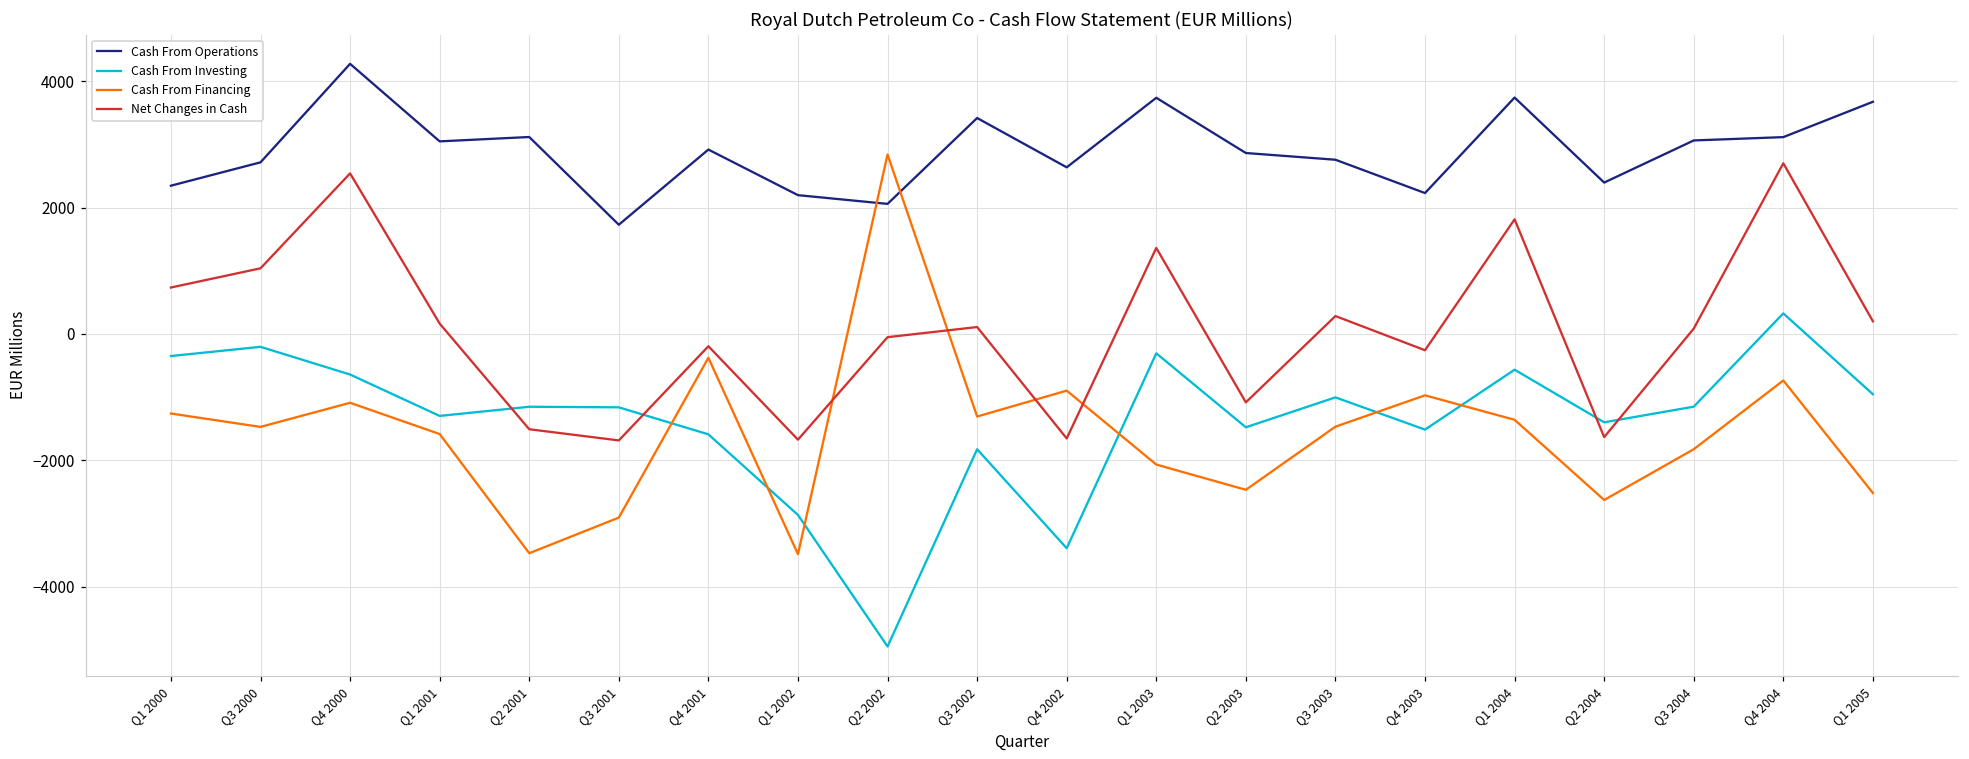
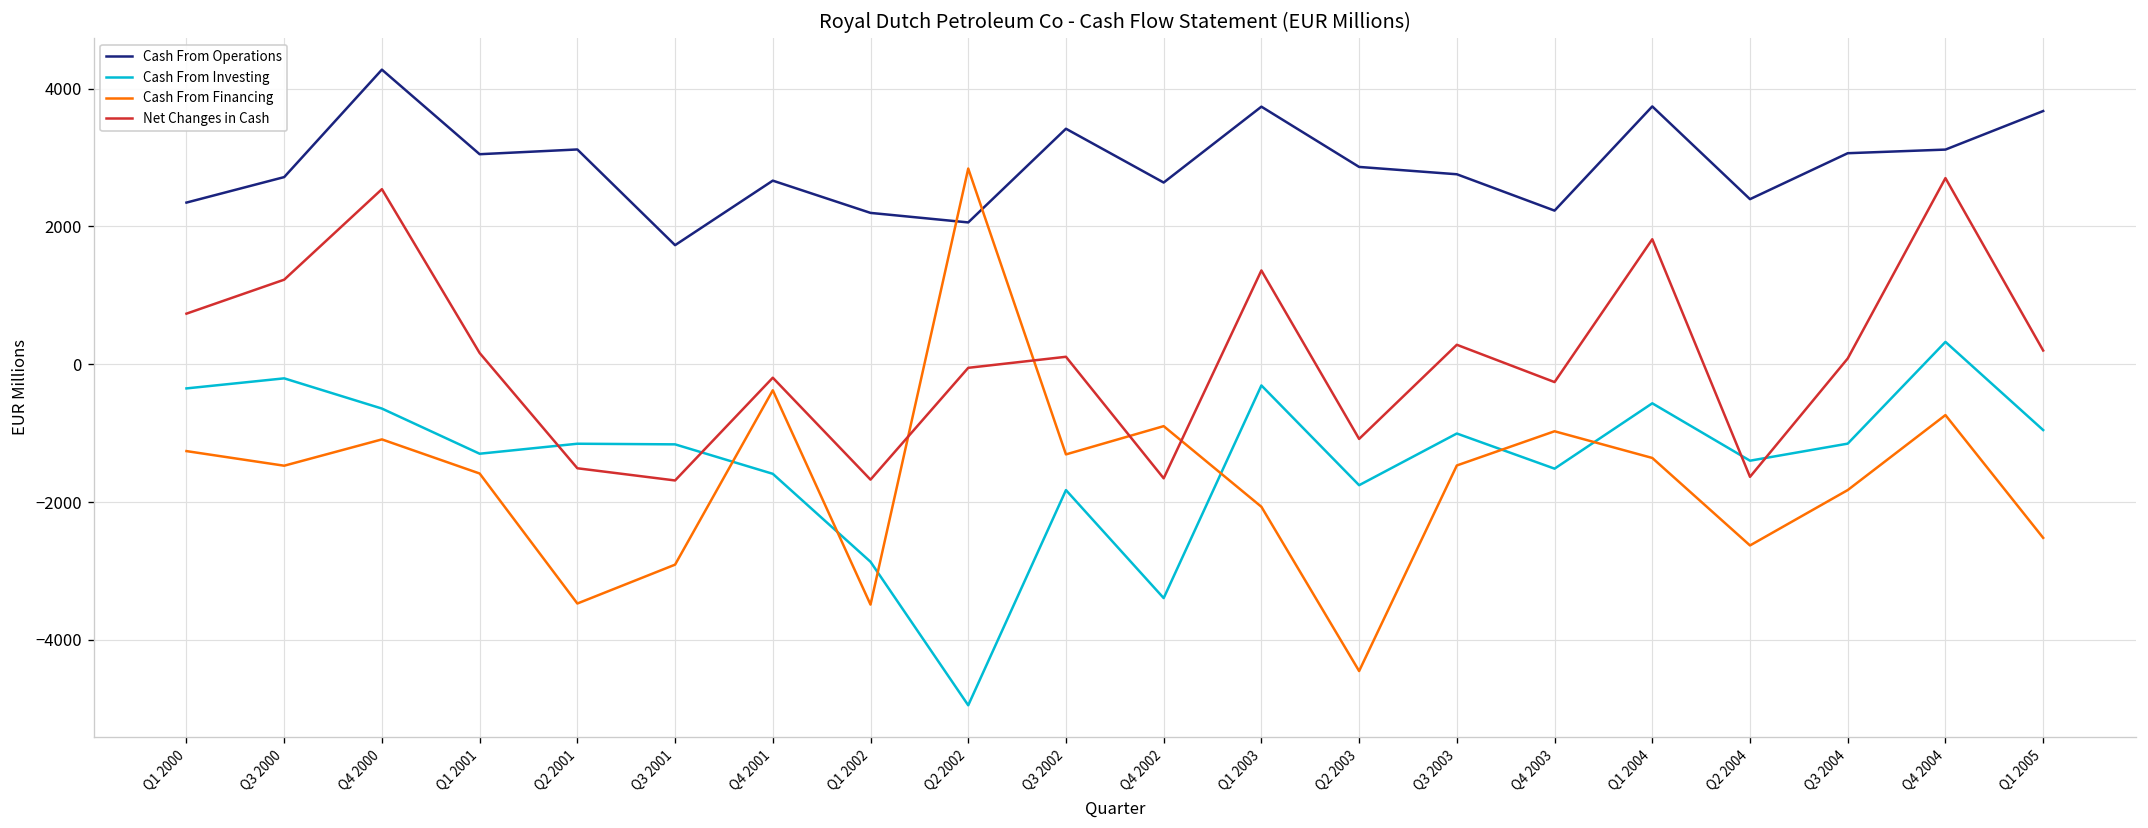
  {
    "Cash From Operations": {
      "Q1 2000": 2300,
      "Q3 2000": 2700,
      "Q4 2000": 4300,
      "Q1 2001": 3000,
      "Q2 2001": 3100,
      "Q3 2001": 1700,
-     "Q4 2001": 2900,
+     "Q4 2001": 2700,
      "Q1 2002": 2200,
      "Q2 2002": 2100,
      "Q3 2002": 3400,
      "Q4 2002": 2600,
      "Q1 2003": 3700,
      "Q2 2003": 2900,
      "Q3 2003": 2800,
      "Q4 2003": 2200,
      "Q1 2004": 3700,
      "Q2 2004": 2400,
      "Q3 2004": 3100,
      "Q4 2004": 3100,
      "Q1 2005": 3700
    },
    "Cash From Investing": {
      "Q1 2000": -400,
      "Q3 2000": -200,
      "Q4 2000": -600,
      "Q1 2001": -1300,
      "Q2 2001": -1200,
      "Q3 2001": -1200,
      "Q4 2001": -1600,
      "Q1 2002": -2900,
      "Q2 2002": -5000,
      "Q3 2002": -1800,
      "Q4 2002": -3400,
      "Q1 2003": -300,
-     "Q2 2003": -1500,
+     "Q2 2003": -1800,
      "Q3 2003": -1000,
      "Q4 2003": -1500,
      "Q1 2004": -600,
      "Q2 2004": -1400,
      "Q3 2004": -1200,
      "Q4 2004": 300,
      "Q1 2005": -1000
    },
    "Cash From Financing": {
      "Q1 2000": -1300,
      "Q3 2000": -1500,
      "Q4 2000": -1100,
      "Q1 2001": -1600,
      "Q2 2001": -3500,
      "Q3 2001": -2900,
      "Q4 2001": -400,
      "Q1 2002": -3500,
      "Q2 2002": 2800,
      "Q3 2002": -1300,
      "Q4 2002": -900,
      "Q1 2003": -2100,
-     "Q2 2003": -2500,
+     "Q2 2003": -4500,
      "Q3 2003": -1500,
      "Q4 2003": -1000,
      "Q1 2004": -1400,
      "Q2 2004": -2600,
      "Q3 2004": -1800,
      "Q4 2004": -700,
      "Q1 2005": -2500
    },
    "Net Changes in Cash": {
      "Q1 2000": 700,
-     "Q3 2000": 1000,
+     "Q3 2000": 1200,
      "Q4 2000": 2500,
      "Q1 2001": 200,
      "Q2 2001": -1500,
      "Q3 2001": -1700,
      "Q4 2001": -200,
      "Q1 2002": -1700,
      "Q2 2002": -100,
      "Q3 2002": 100,
      "Q4 2002": -1700,
      "Q1 2003": 1400,
      "Q2 2003": -1100,
      "Q3 2003": 300,
      "Q4 2003": -300,
      "Q1 2004": 1800,
      "Q2 2004": -1600,
      "Q3 2004": 100,
      "Q4 2004": 2700,
      "Q1 2005": 200
    }
  }
